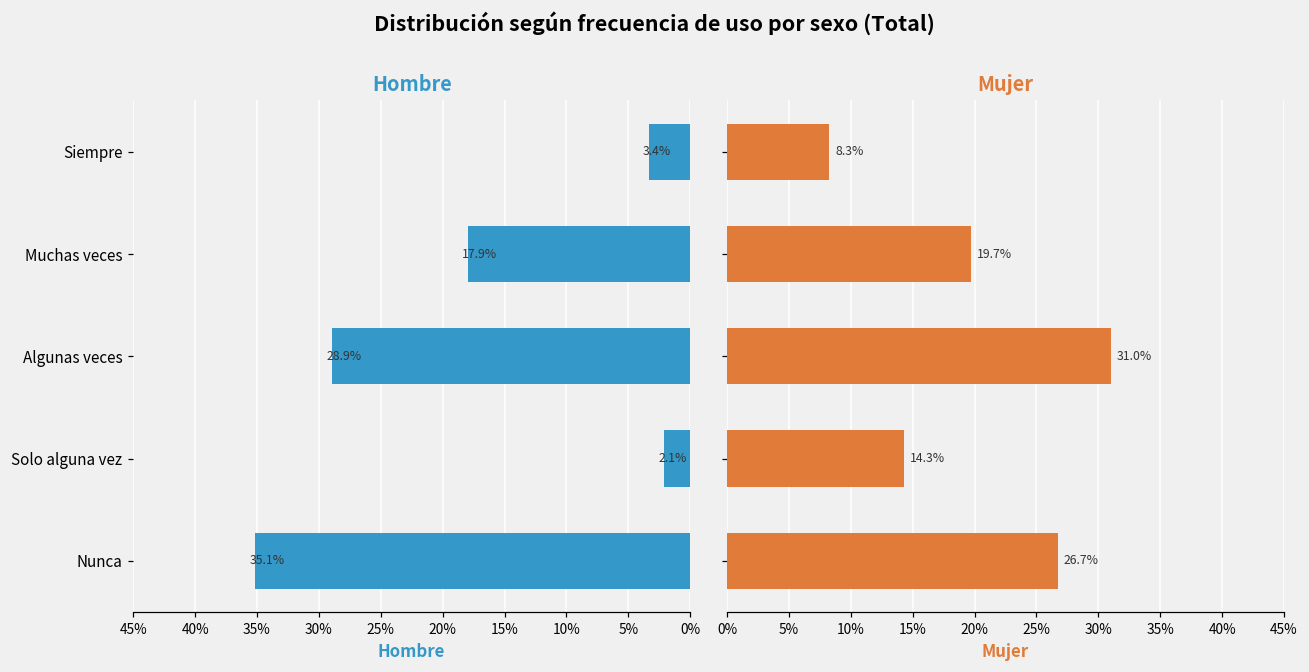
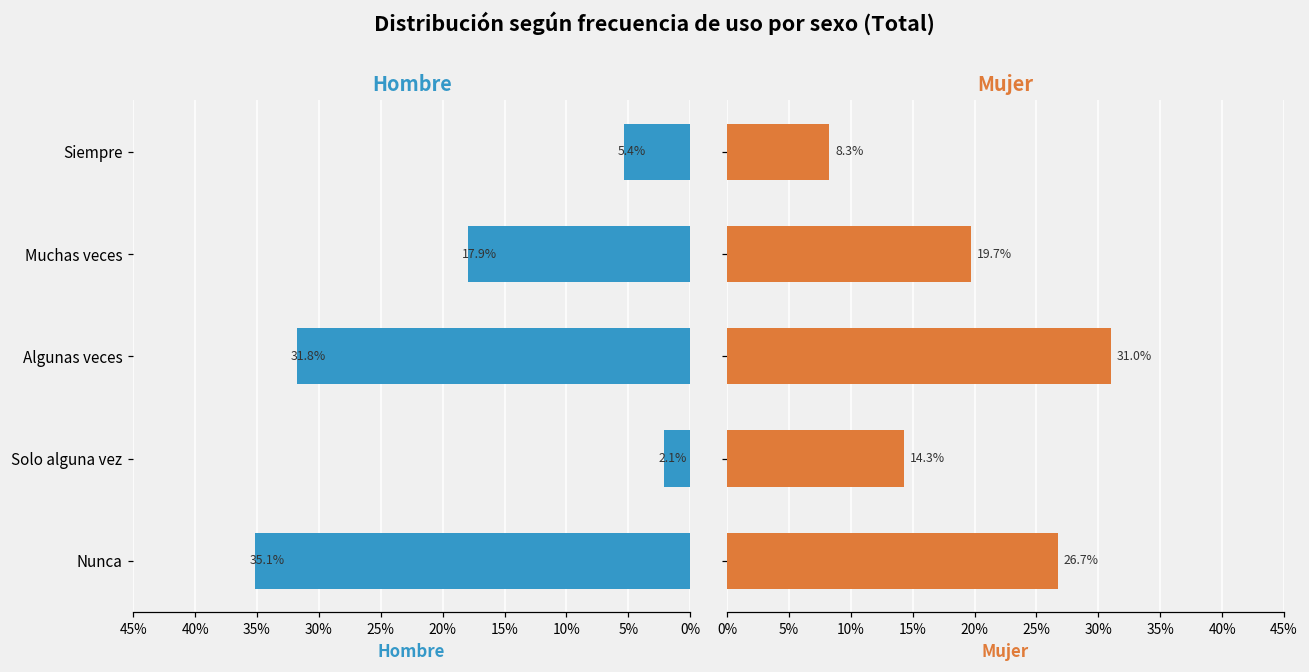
  {
    "Hombre": {
-     "Siempre": "3.4%",
+     "Siempre": "5.4%",
      "Muchas veces": "17.9%",
-     "Algunas veces": "28.9%",
+     "Algunas veces": "31.8%",
      "Solo alguna vez": "2.1%",
      "Nunca": "35.1%"
    }
  }
